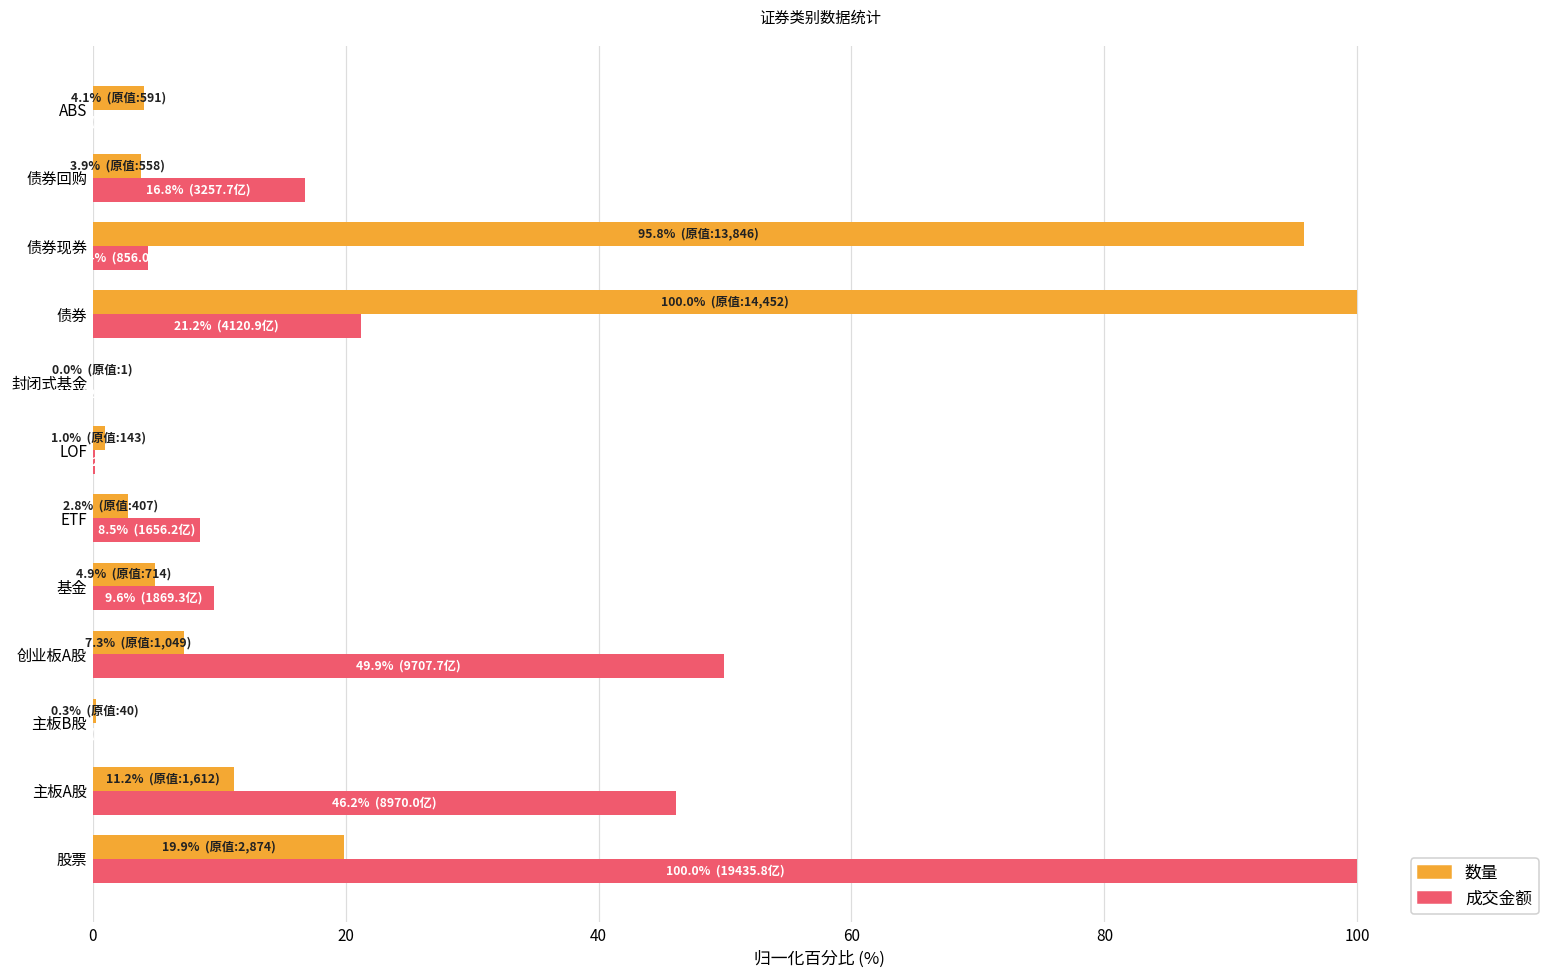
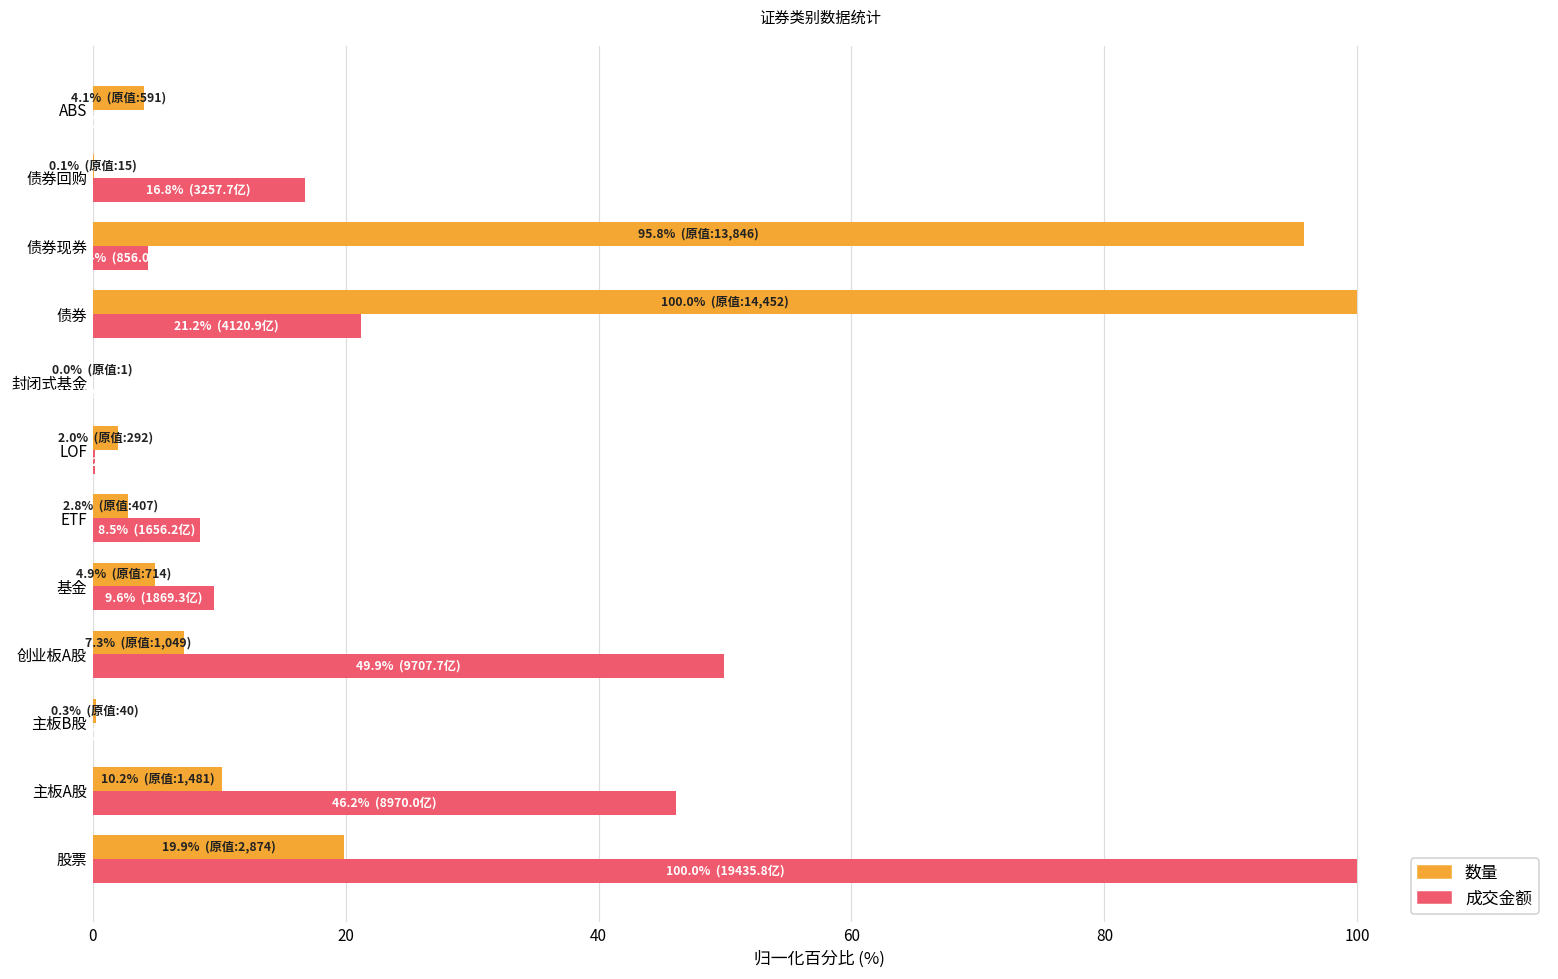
  {
    "数量": {
      "ABS": "4.1%",
-     "债券回购": "3.9% (原值:558)",
+     "债券回购": "0.1% (原值:15)",
      "债券现券": "95.8%",
      "债券": "100.0%",
      "封闭式基金": "0.0%",
-     "LOF": "1.0% (原值:143)",
+     "LOF": "2.0% (原值:292)",
      "ETF": "2.8%",
      "基金": "4.9%",
      "创业板A股": "7.3%",
      "主板B股": "0.3%",
-     "主板A股": "11.2% (原值:1,612)",
+     "主板A股": "10.2% (原值:1,481)",
      "股票": "19.9%"
    },
    "成交金额": {
      "债券回购": "16.8%",
      "债券现券": "4.4%",
      "债券": "21.2%",
      "ETF": "8.5%",
      "基金": "9.6%",
      "创业板A股": "49.9%",
      "主板A股": "46.2%",
      "股票": "100.0%"
    }
  }
